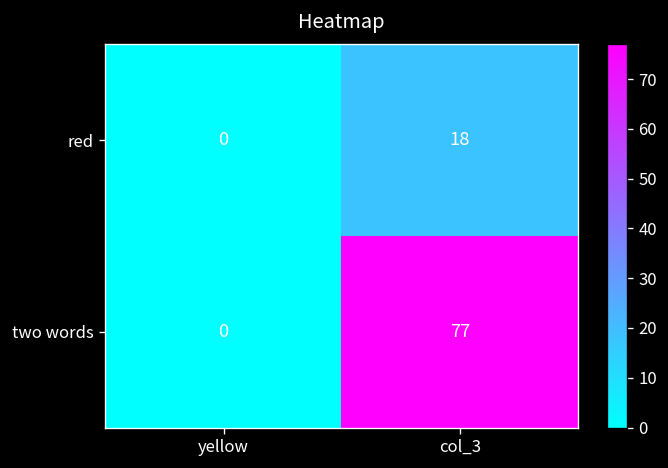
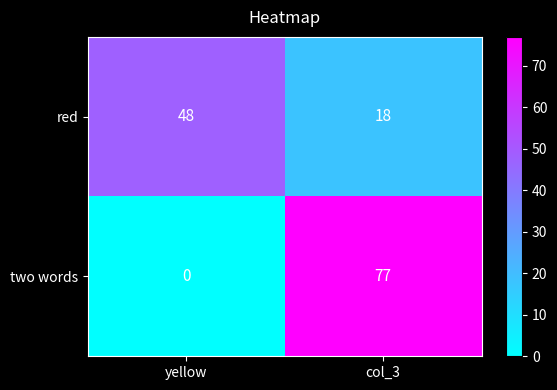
  {
    "red": {
-     "yellow": 0,
+     "yellow": 48,
      "col_3": 18
    },
    "two words": {
      "yellow": 0,
      "col_3": 77
    }
  }
